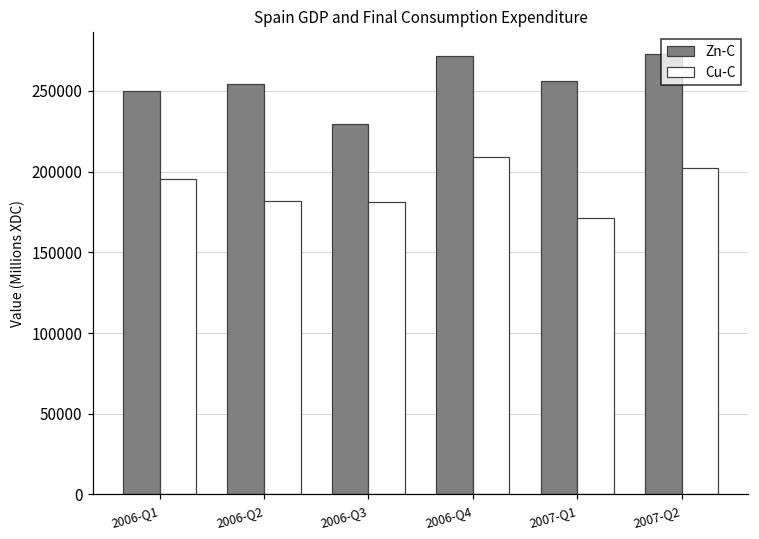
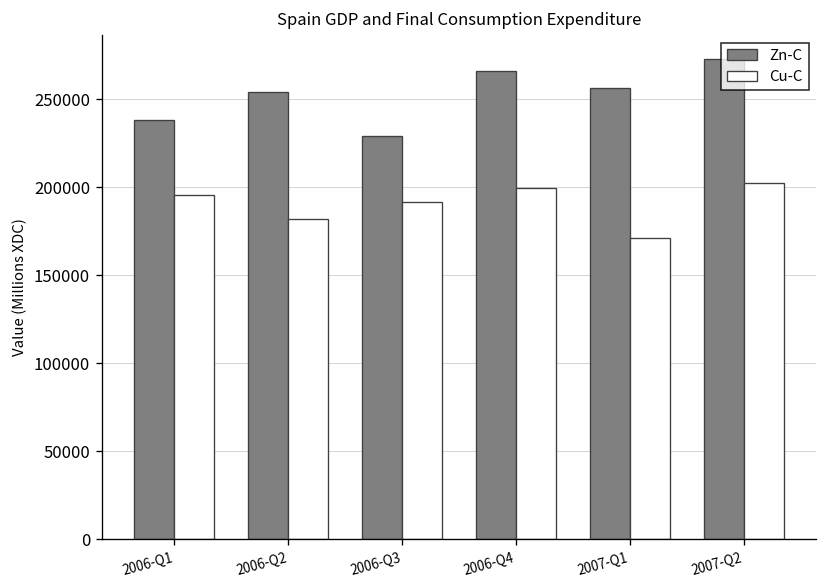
  {
    "Zn-C": {
-     "2006-Q1": 250000,
+     "2006-Q1": 238000,
      "2006-Q2": 254000,
      "2006-Q3": 229000,
-     "2006-Q4": 272000,
+     "2006-Q4": 266000,
      "2007-Q1": 256000
    },
    "Cu-C": {
      "2006-Q1": 196000,
      "2006-Q2": 182000,
-     "2006-Q3": 181000,
-     "2006-Q4": 209000,
+     "2006-Q3": 191000,
+     "2006-Q4": 200000,
      "2007-Q1": 171000,
      "2007-Q2": 202000
    }
  }
